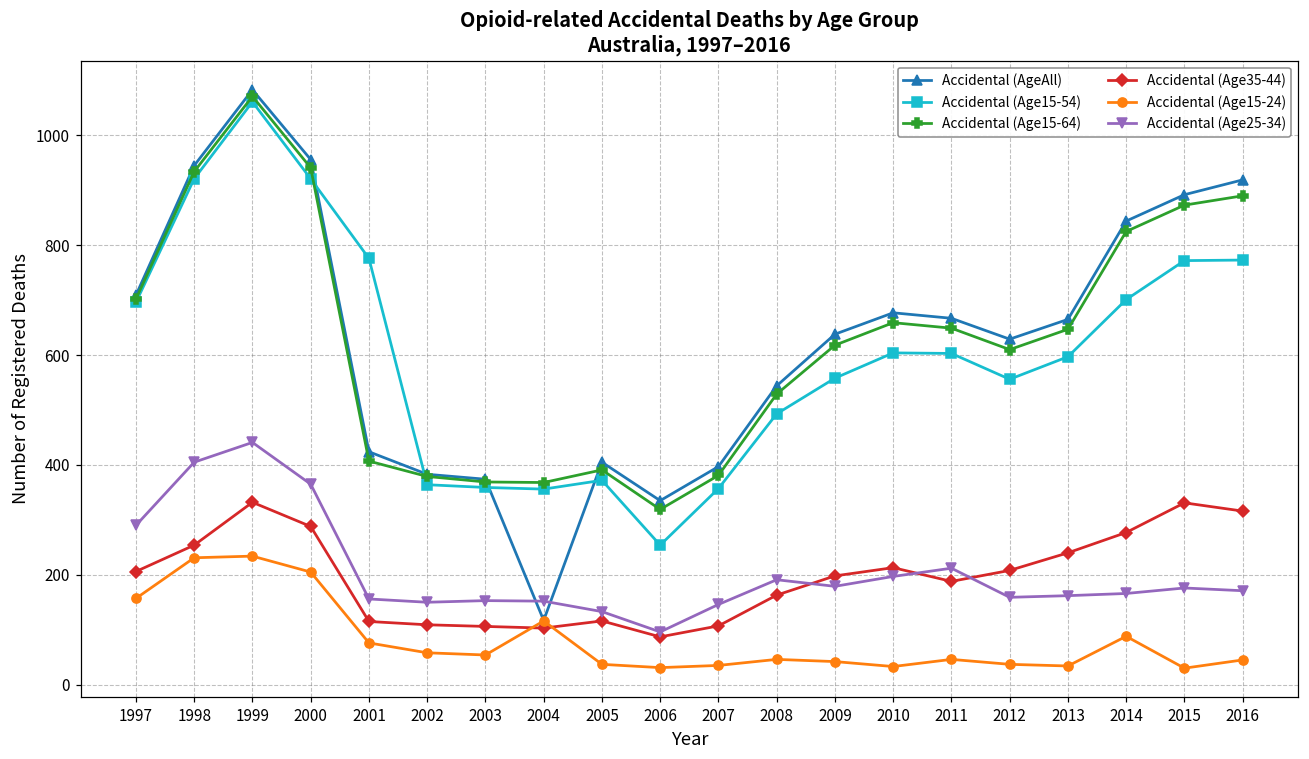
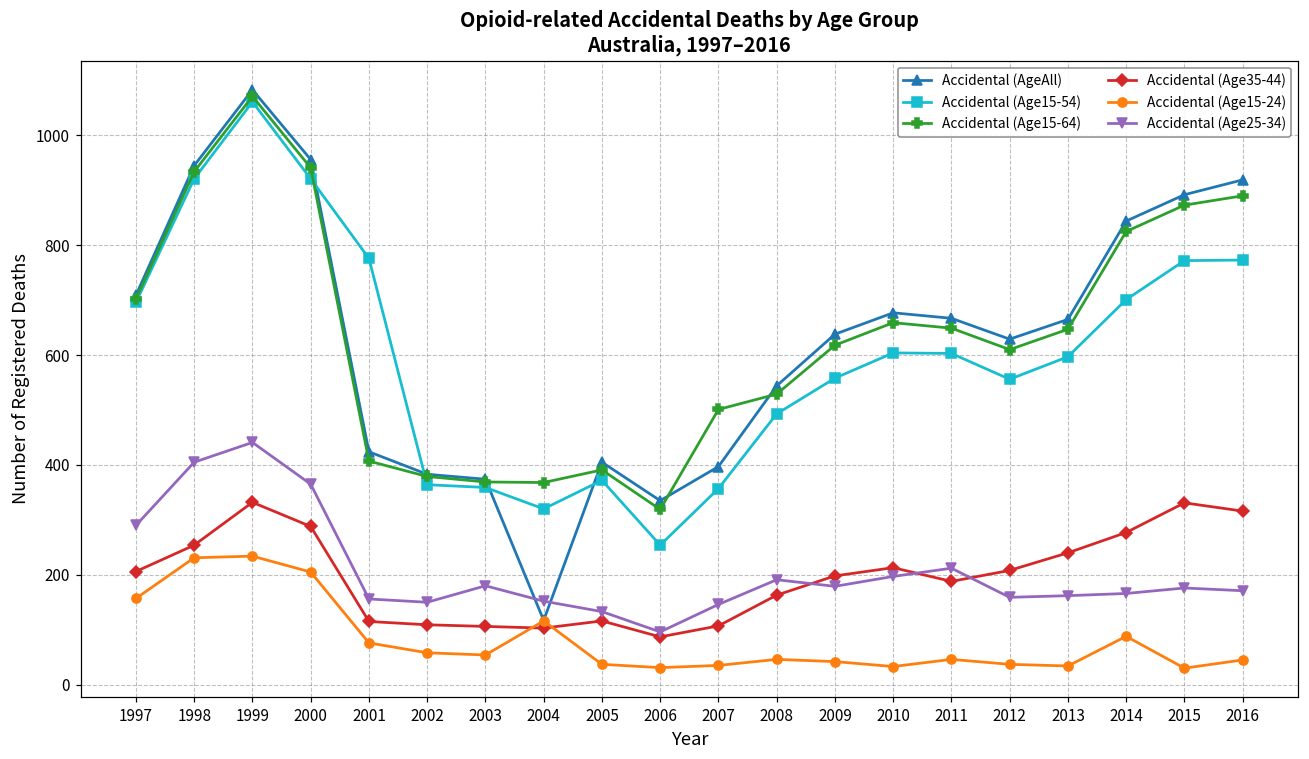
  {
    "Accidental (AgeAll)": {
      "1997": 710,
      "1998": 950,
      "1999": 1080,
      "2000": 960,
      "2001": 420,
      "2005": 410,
      "2006": 340,
      "2007": 400,
      "2008": 540,
      "2009": 640,
      "2010": 680,
      "2011": 670,
      "2012": 630,
      "2013": 670,
      "2014": 840,
      "2015": 890,
      "2016": 920
    },
    "Accidental (Age15-54)": {
      "1997": 700,
      "1998": 920,
      "1999": 1060,
      "2000": 920,
      "2001": 780,
      "2002": 360,
      "2003": 360,
-     "2004": 360,
+     "2004": 320,
      "2005": 370,
      "2006": 250,
      "2007": 360,
      "2008": 490,
      "2009": 560,
      "2010": 600,
      "2011": 600,
      "2012": 560,
      "2013": 600,
      "2014": 700,
      "2015": 770,
      "2016": 770
    },
    "Accidental (Age15-64)": {
      "1997": 700,
      "1998": 930,
      "1999": 1070,
      "2000": 940,
      "2001": 410,
      "2004": 370,
      "2005": 390,
      "2006": 320,
-     "2007": 380,
+     "2007": 500,
      "2008": 530,
      "2009": 620,
      "2010": 660,
      "2011": 650,
      "2012": 610,
      "2013": 650,
      "2014": 830,
      "2015": 870,
      "2016": 890
    },
    "Accidental (Age35-44)": {
      "1997": 210,
      "1998": 250,
      "1999": 330,
      "2000": 290,
      "2001": 120,
      "2002": 110,
      "2003": 110,
      "2004": 100,
      "2005": 120,
      "2006": 90,
      "2007": 110,
      "2008": 160,
      "2009": 200,
      "2010": 210,
      "2011": 190,
      "2012": 210,
      "2013": 240,
      "2014": 280,
      "2015": 330,
      "2016": 320
    },
    "Accidental (Age15-24)": {
      "1997": 160,
      "1998": 230,
      "1999": 230,
      "2000": 210,
      "2001": 80,
      "2002": 60,
      "2003": 50,
      "2005": 40,
      "2006": 30,
      "2007": 40,
      "2008": 50,
      "2009": 40,
      "2010": 30,
      "2011": 50,
      "2012": 40,
      "2013": 30,
      "2014": 90,
      "2015": 30,
      "2016": 50
    },
    "Accidental (Age25-34)": {
      "1997": 290,
      "1998": 410,
      "1999": 440,
      "2000": 370,
      "2001": 160,
      "2002": 150,
-     "2003": 150,
+     "2003": 180,
      "2004": 150,
      "2005": 130,
      "2006": 100,
      "2007": 150,
      "2008": 190,
      "2009": 180,
      "2010": 200,
      "2011": 210,
      "2012": 160,
      "2013": 160,
      "2014": 170,
      "2015": 180,
      "2016": 170
    }
  }
